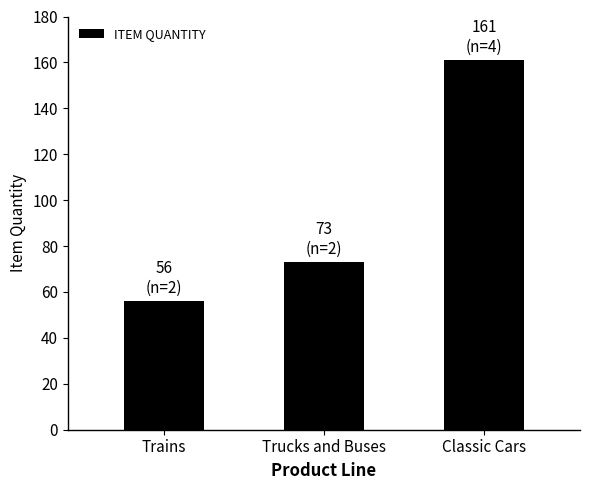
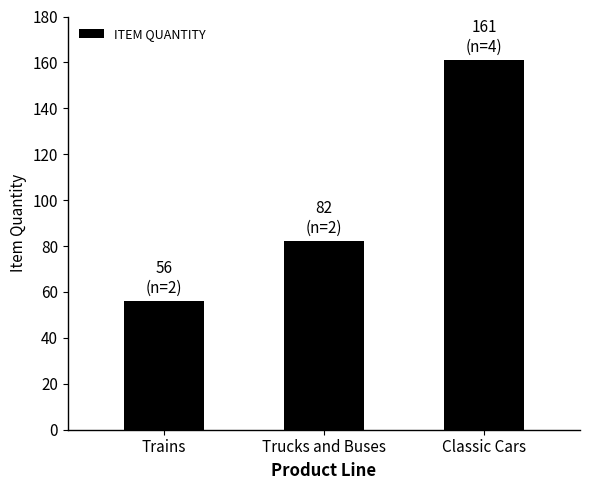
  {
    "Trains": 56,
-   "Trucks and Buses": 73,
+   "Trucks and Buses": 82,
    "Classic Cars": 161
  }
